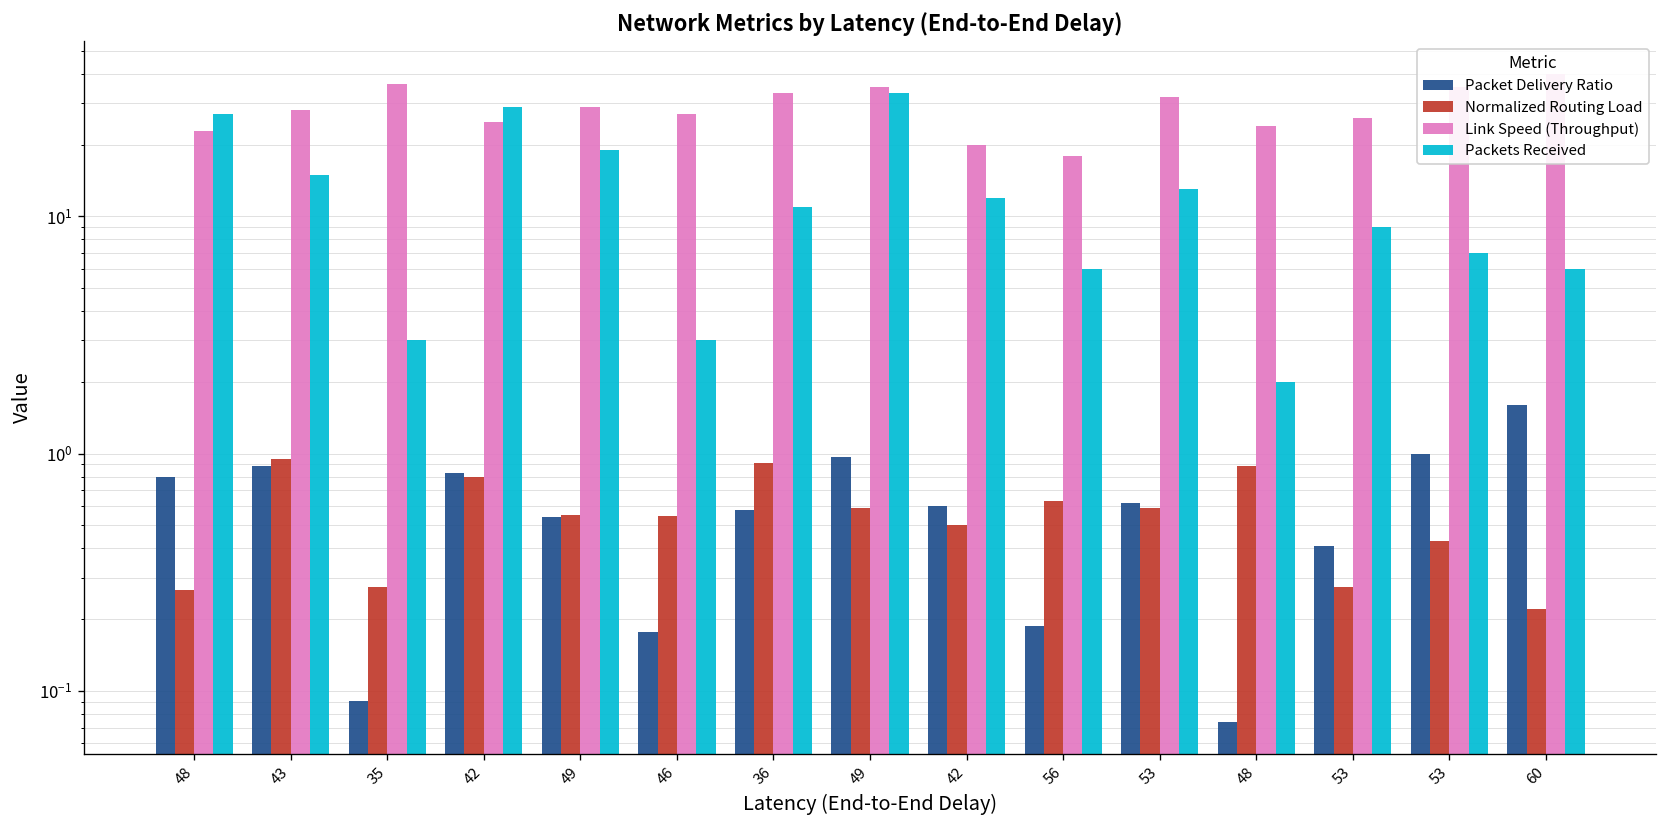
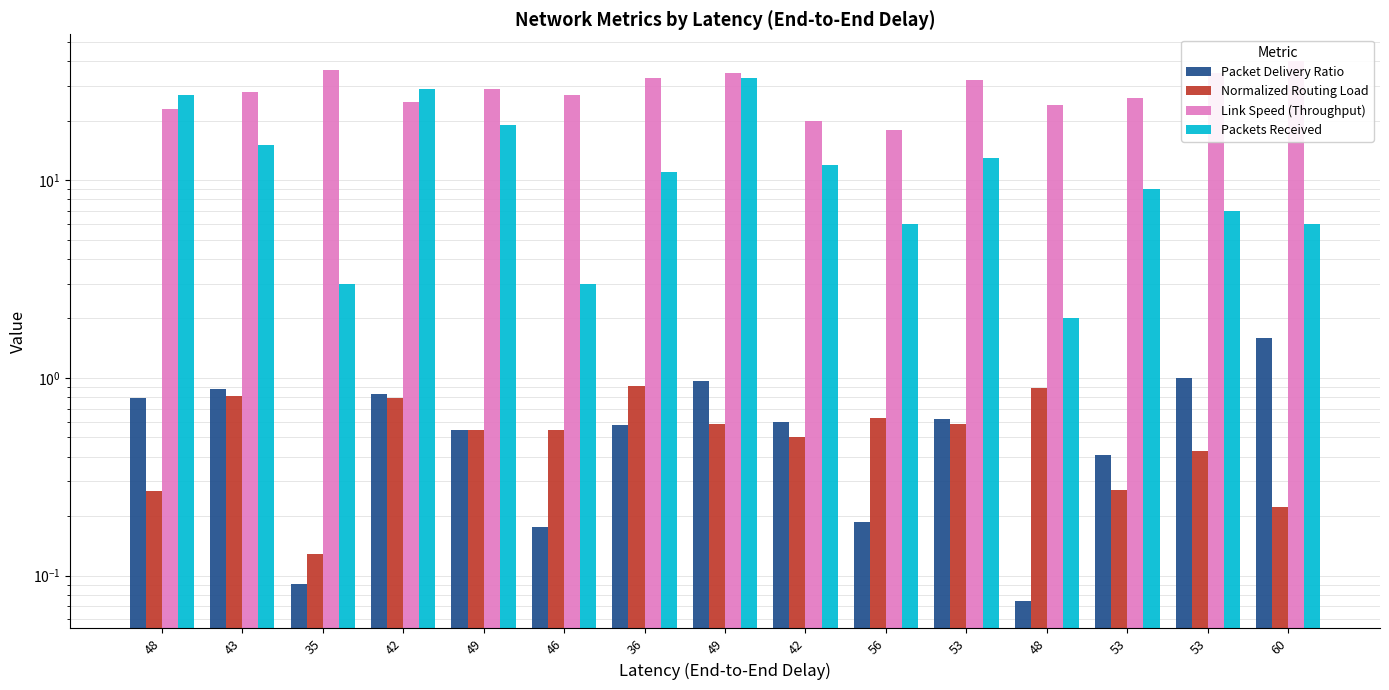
  {
    "Packet Delivery Ratio": {
      "43": 0.9,
      "35": 0.09,
      "46": 0.18,
      "36": 0.58,
      "56": 0.19,
      "60": 1.6
    },
    "Normalized Routing Load": {
-     "43": 1.0,
-     "35": 0.27,
+     "43": 0.81,
+     "35": 0.13,
      "46": 0.55,
      "36": 0.9,
      "56": 0.63,
      "60": 0.22
    },
    "Link Speed (Throughput)": {
      "43": 28,
      "35": 36,
      "46": 27,
      "36": 33,
      "56": 18
    },
    "Packets Received": {
      "43": 15,
      "35": 3.0,
      "46": 3.0,
      "36": 11,
      "56": 6.0,
      "60": 6.0
    }
  }
